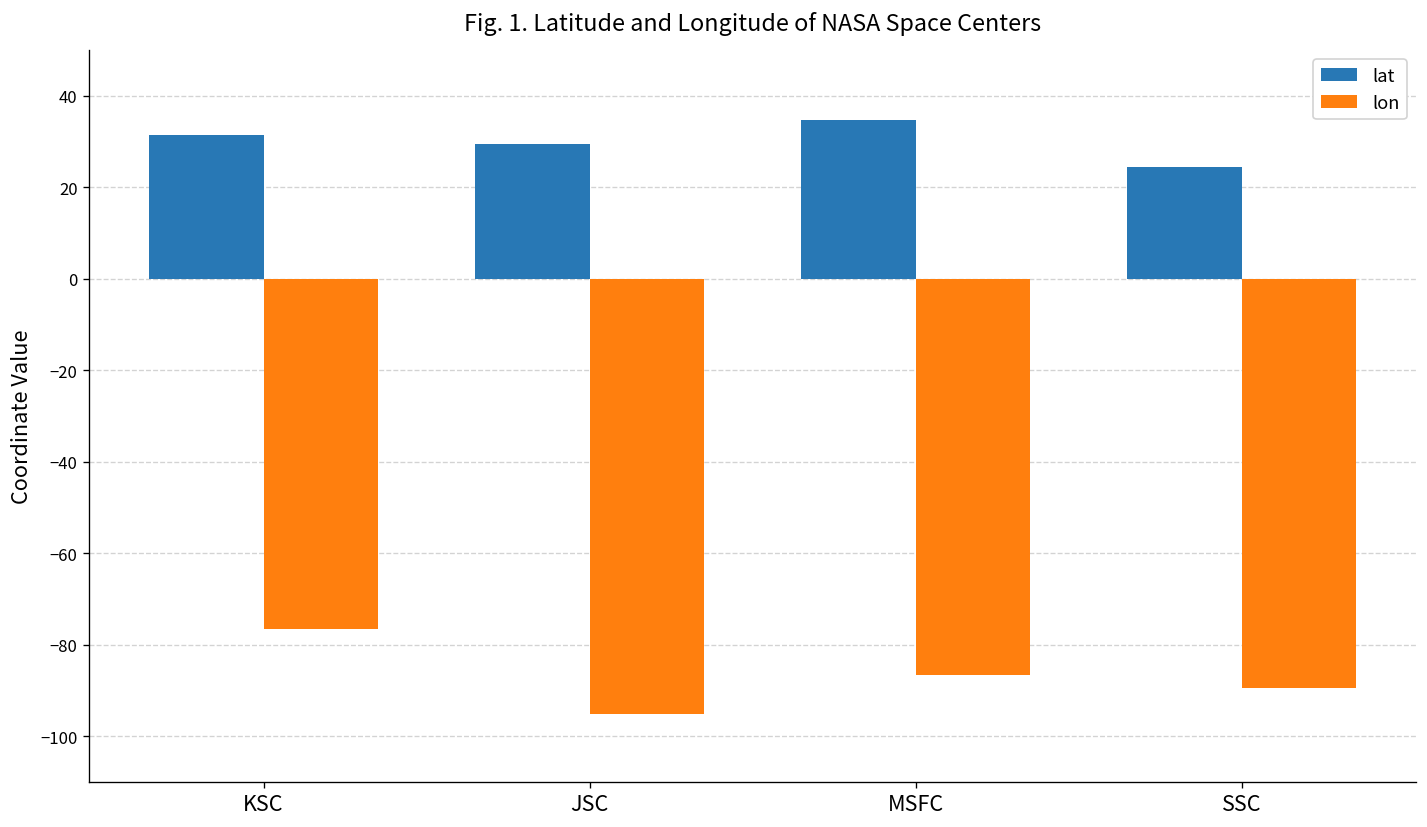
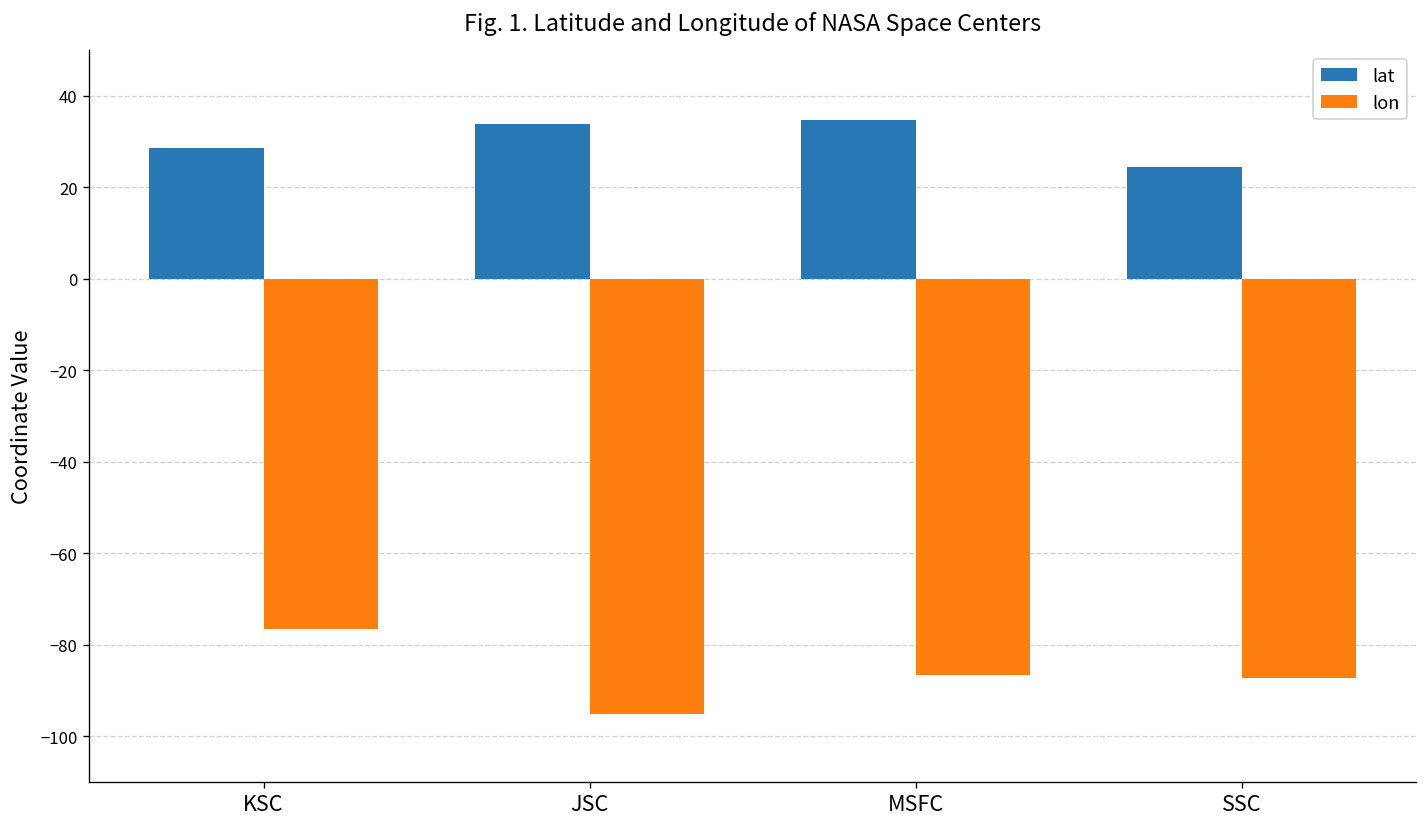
  {
    "lat": {
-     "KSC": 31,
-     "JSC": 30,
+     "KSC": 29,
+     "JSC": 34,
      "MSFC": 35,
      "SSC": 25
    },
    "lon": {
      "KSC": -77,
      "JSC": -95,
      "MSFC": -87,
-     "SSC": -90
+     "SSC": -87
    }
  }
